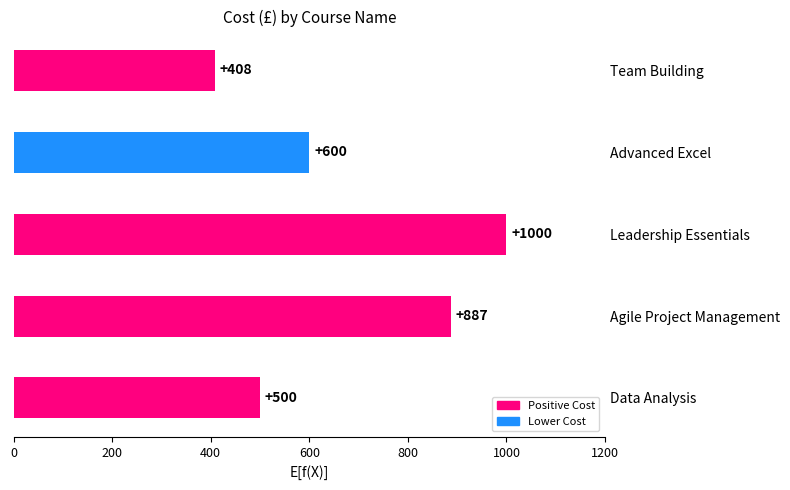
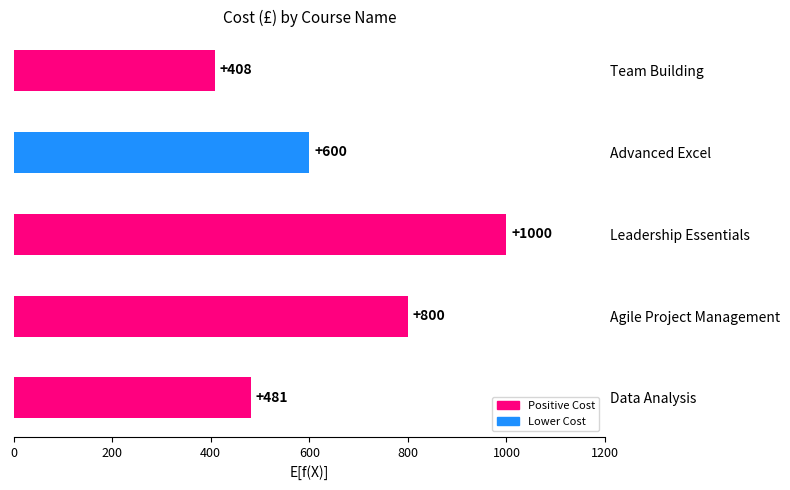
  {
    "Team Building": "+408",
    "Advanced Excel": "+600",
    "Leadership Essentials": "+1000",
-   "Agile Project Management": "+887",
-   "Data Analysis": "+500"
+   "Agile Project Management": "+800",
+   "Data Analysis": "+481"
  }
